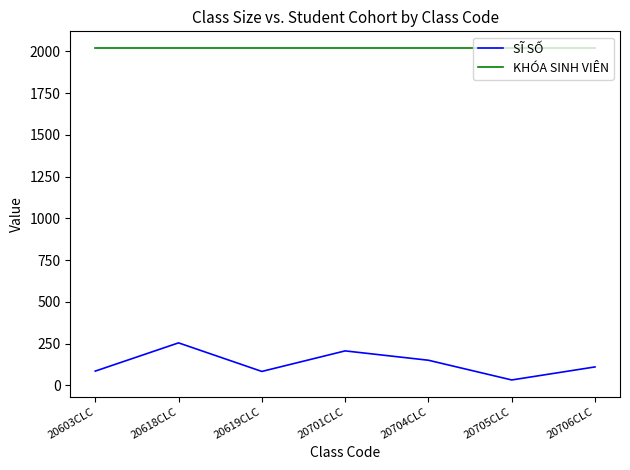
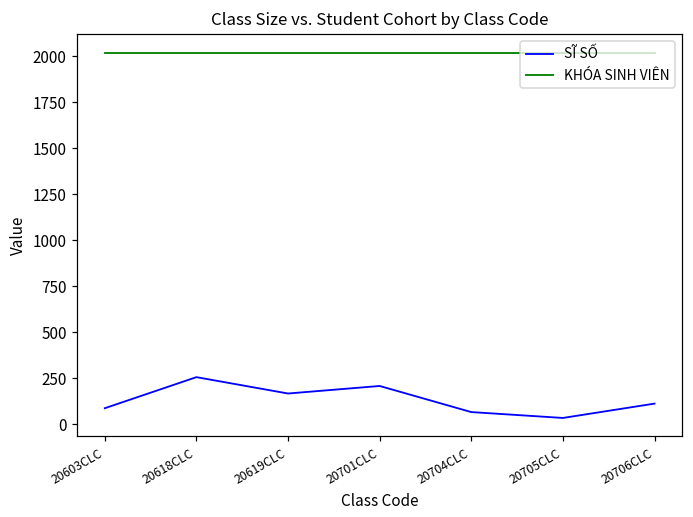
  {
    "SĨ SỐ": {
      "20603CLC": 90,
      "20618CLC": 260,
-     "20619CLC": 80,
+     "20619CLC": 170,
      "20701CLC": 210,
-     "20704CLC": 150,
+     "20704CLC": 70,
      "20705CLC": 30,
      "20706CLC": 110
    },
    "KHÓA SINH VIÊN": {
      "20603CLC": 2020,
      "20618CLC": 2020,
      "20619CLC": 2020,
      "20701CLC": 2020,
      "20704CLC": 2020
    }
  }
